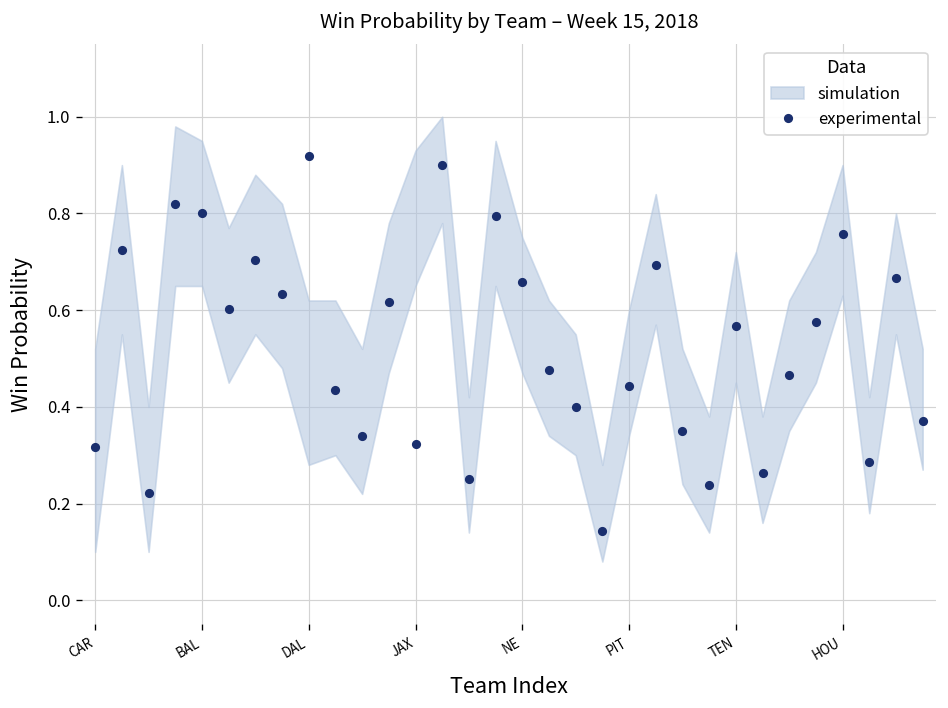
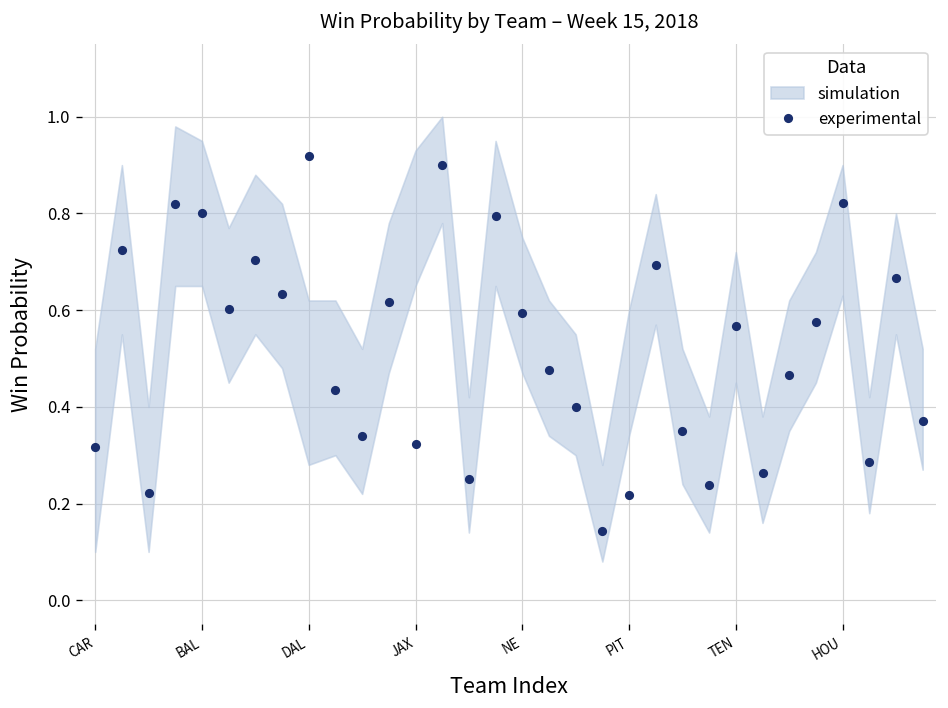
  {
    "experimental": {
      "CAR": 0.32,
      "BAL": 0.80,
      "DAL": 0.92,
      "JAX": 0.32,
-     "NE": 0.66,
-     "PIT": 0.44,
+     "NE": 0.60,
+     "PIT": 0.22,
      "TEN": 0.57,
-     "HOU": 0.76
+     "HOU": 0.82
    }
  }
